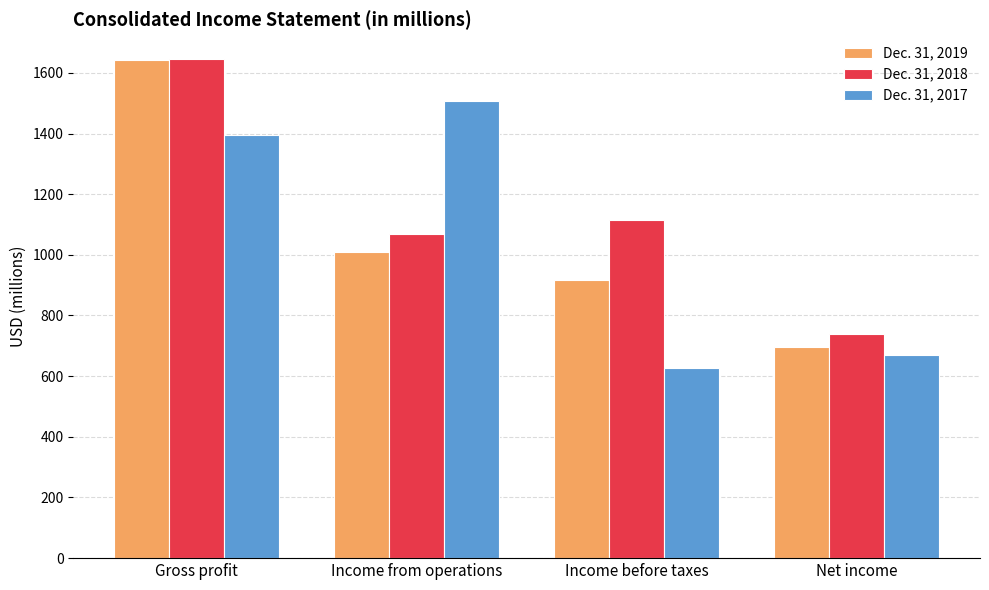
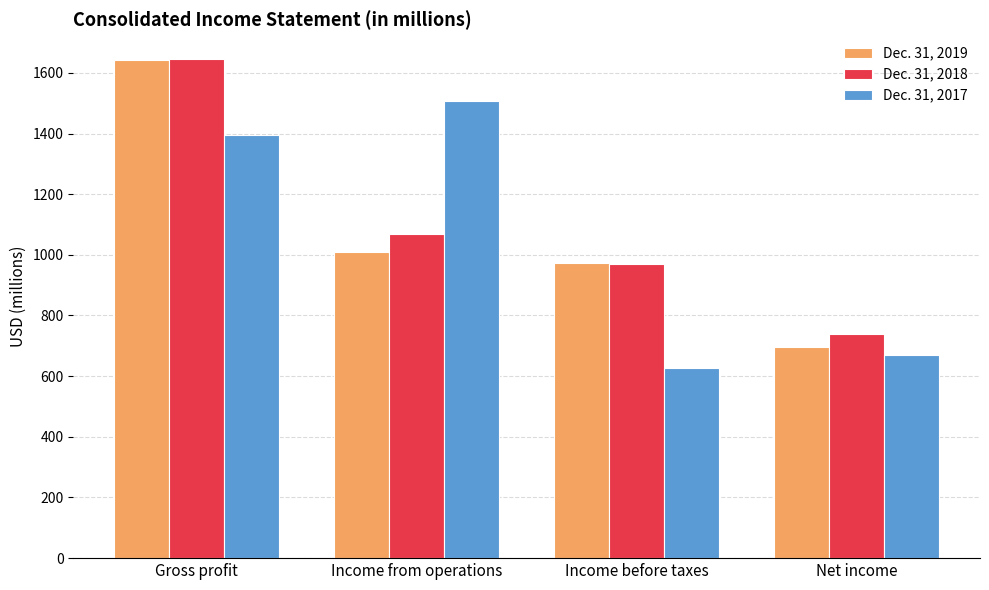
  {
    "Dec. 31, 2019": {
      "Gross profit": 1640,
      "Income from operations": 1010,
-     "Income before taxes": 920,
+     "Income before taxes": 970,
      "Net income": 700
    },
    "Dec. 31, 2018": {
      "Gross profit": 1650,
      "Income from operations": 1070,
-     "Income before taxes": 1110,
+     "Income before taxes": 970,
      "Net income": 740
    },
    "Dec. 31, 2017": {
      "Gross profit": 1390,
      "Income from operations": 1510,
      "Income before taxes": 630,
      "Net income": 670
    }
  }
